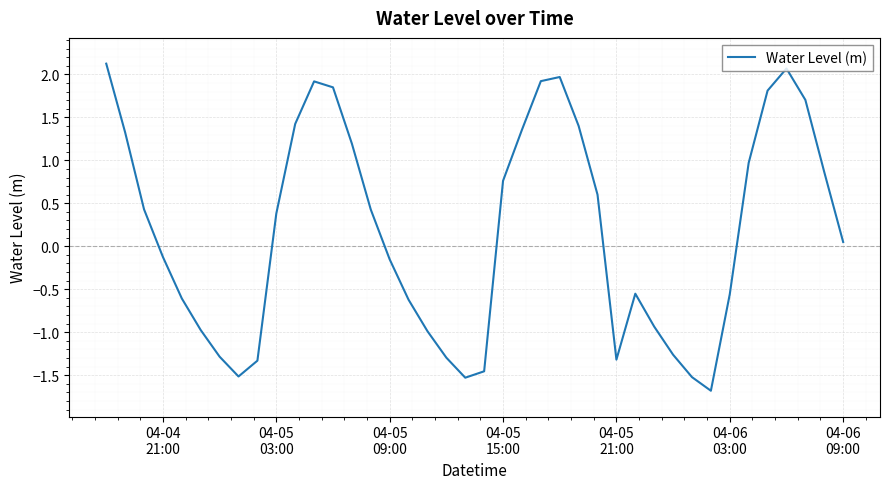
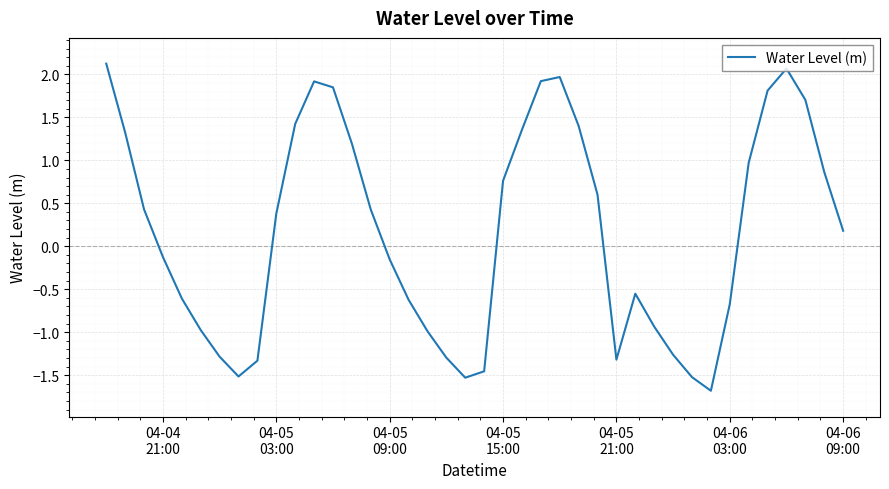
  {
    "04-04 21:00": -0.1,
    "04-05 03:00": 0.4,
    "04-05 09:00": -0.2,
    "04-05 15:00": 0.8,
    "04-05 21:00": -1.3,
-   "04-06 03:00": -0.6,
-   "04-06 09:00": 0.0
+   "04-06 03:00": -0.7,
+   "04-06 09:00": 0.2
  }
